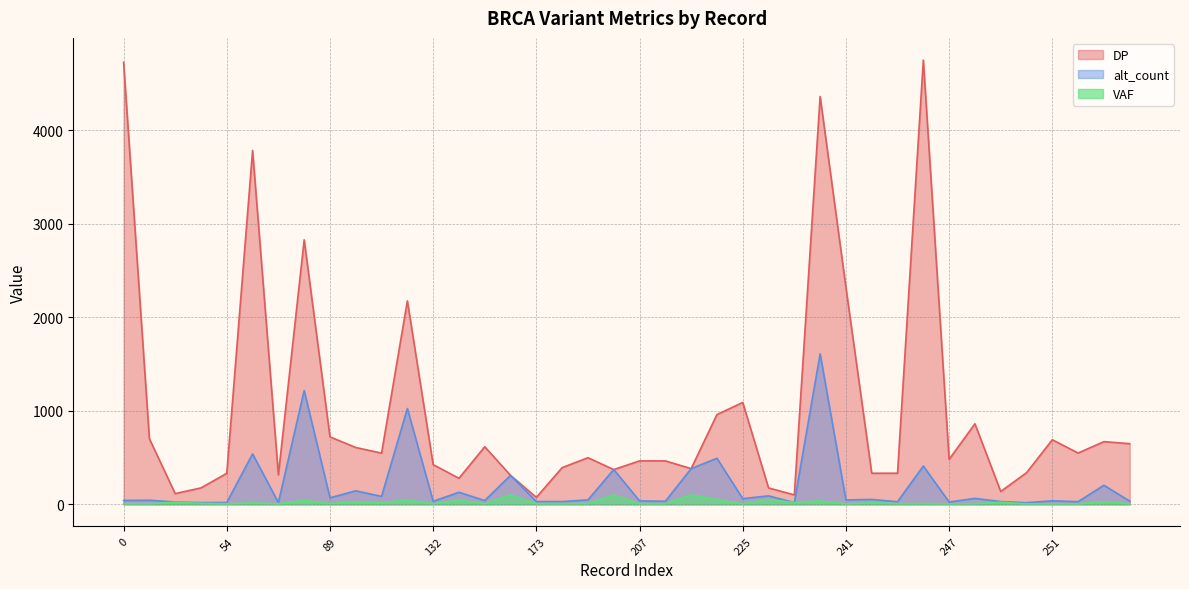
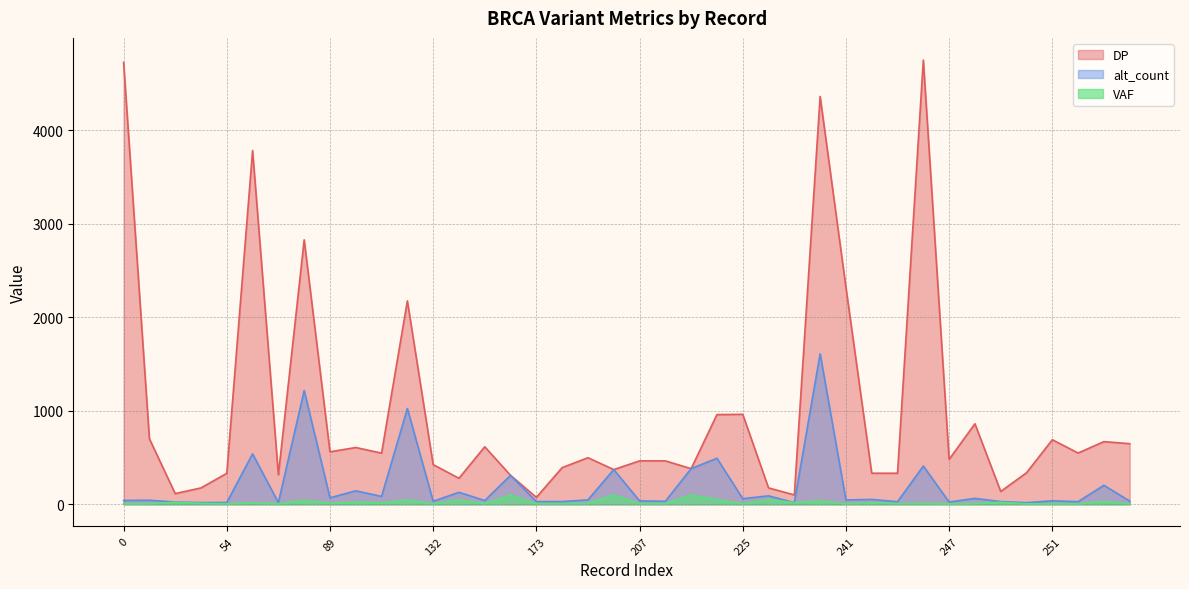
  {
    "DP": {
      "0": 4700,
      "54": 300,
-     "89": 700,
+     "89": 600,
      "132": 400,
      "173": 100,
      "207": 500,
-     "225": 1100,
+     "225": 1000,
      "241": 2300,
      "247": 500,
      "251": 700
    },
    "alt_count": {
      "0": 0,
      "89": 100,
      "207": 0,
      "225": 100,
      "241": 0,
      "251": 0
    },
    "VAF": {
      "0": 0,
      "89": 0,
      "207": 0,
      "225": 0,
      "241": 0,
      "251": 0
    }
  }
